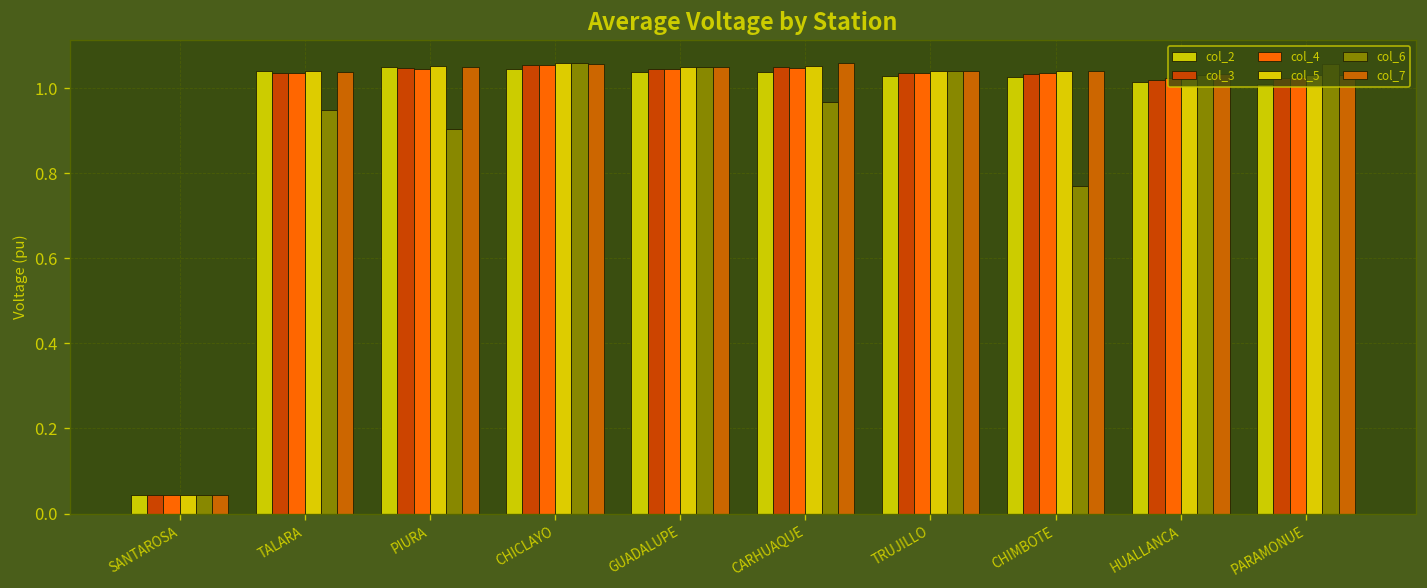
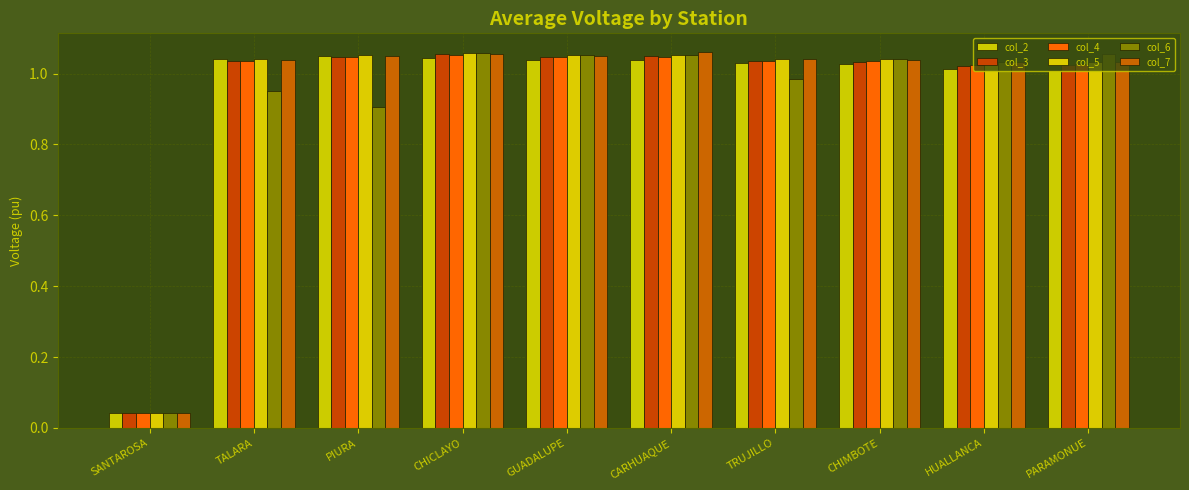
  {
    "col_6": {
      "SANTAROSA": 0.04,
      "TALARA": 0.95,
      "PIURA": 0.90,
      "CHICLAYO": 1.06,
      "GUADALUPE": 1.05,
-     "CARHUAQUE": 0.97,
-     "TRUJILLO": 1.04,
-     "CHIMBOTE": 0.77
+     "CARHUAQUE": 1.05,
+     "TRUJILLO": 0.98,
+     "CHIMBOTE": 1.04
    }
  }
